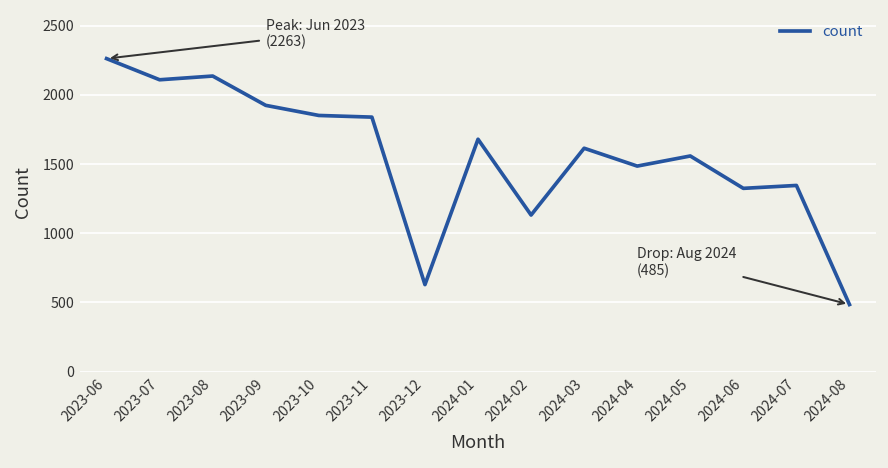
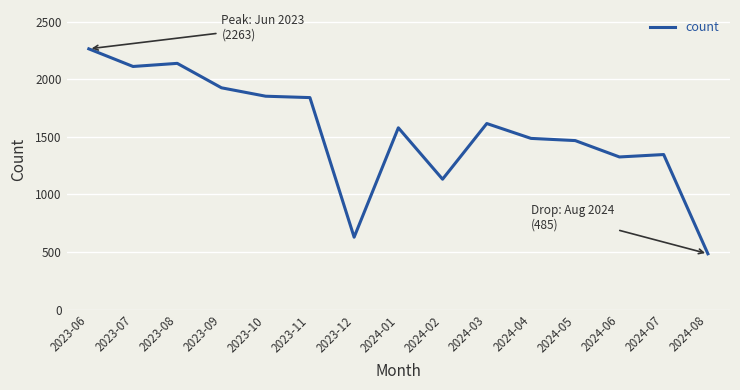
  {
    "2023-07": 2110,
    "2023-08": 2140,
    "2023-09": 1930,
    "2023-10": 1850,
    "2023-11": 1840,
    "2023-12": 630,
-   "2024-01": 1680,
+   "2024-01": 1580,
    "2024-02": 1130,
    "2024-03": 1620,
    "2024-04": 1490,
-   "2024-05": 1560,
+   "2024-05": 1470,
    "2024-06": 1330,
    "2024-07": 1350
  }
